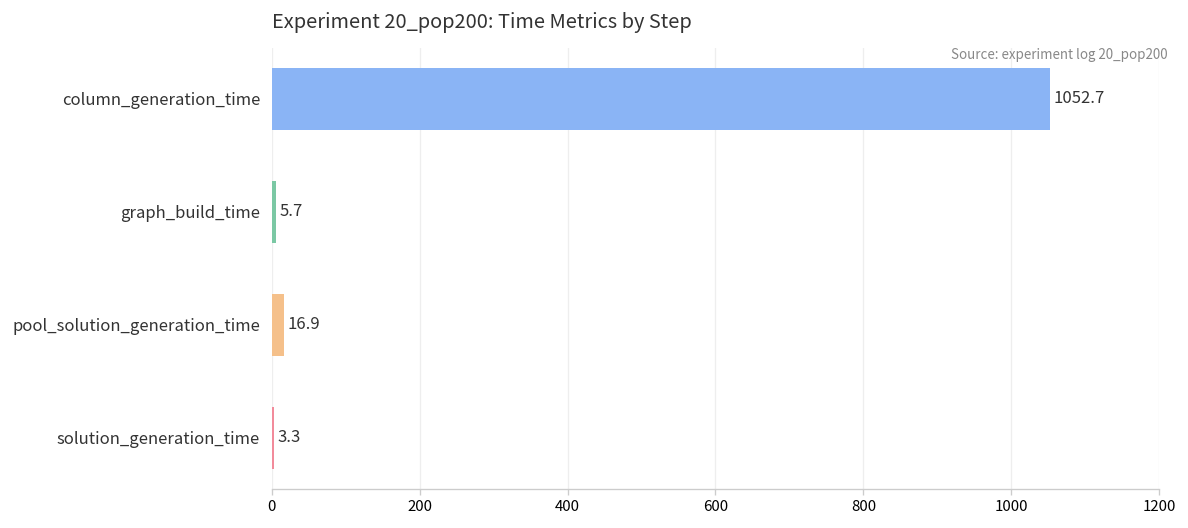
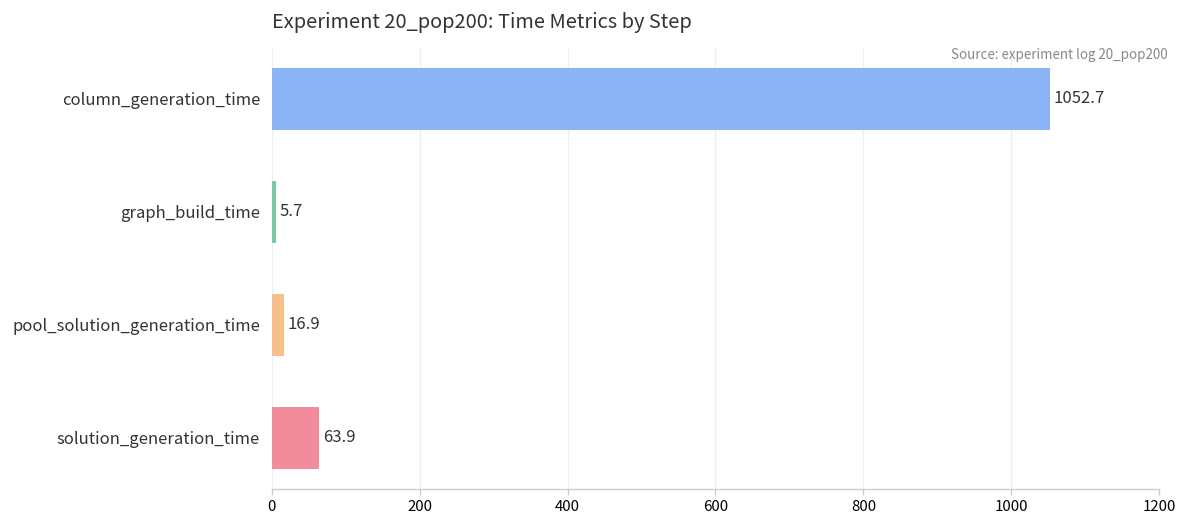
  {
    "column_generation_time": 1052.7,
    "graph_build_time": 5.7,
    "pool_solution_generation_time": 16.9,
-   "solution_generation_time": 3.3
+   "solution_generation_time": 63.9
  }
